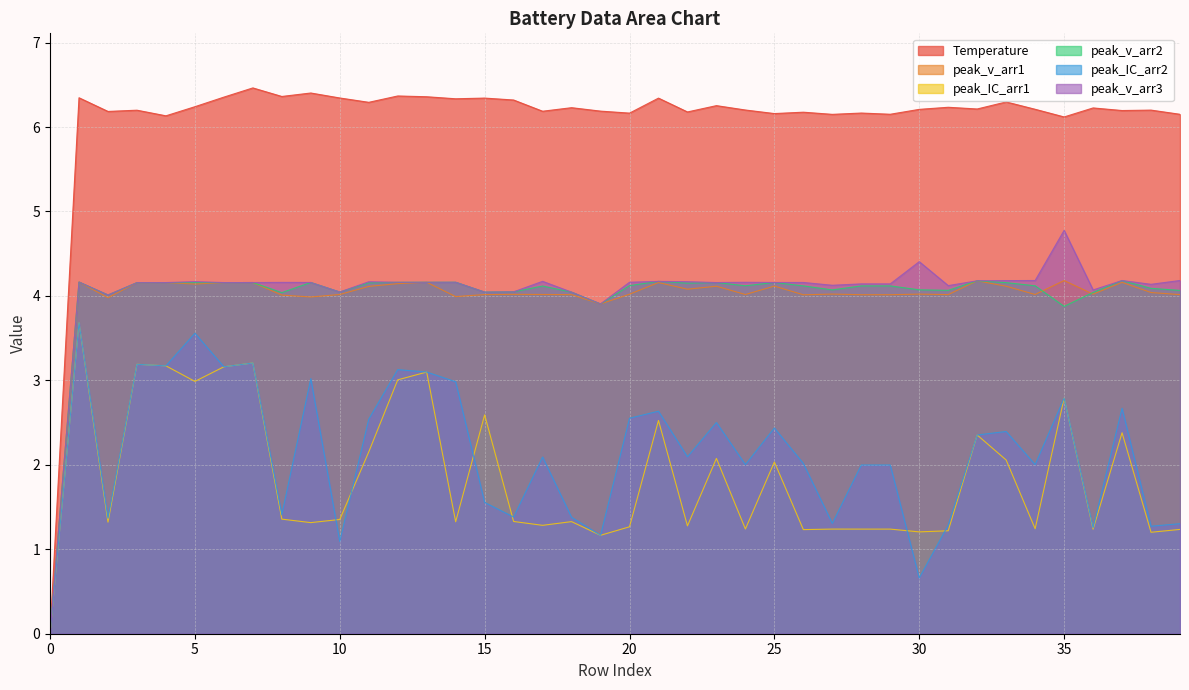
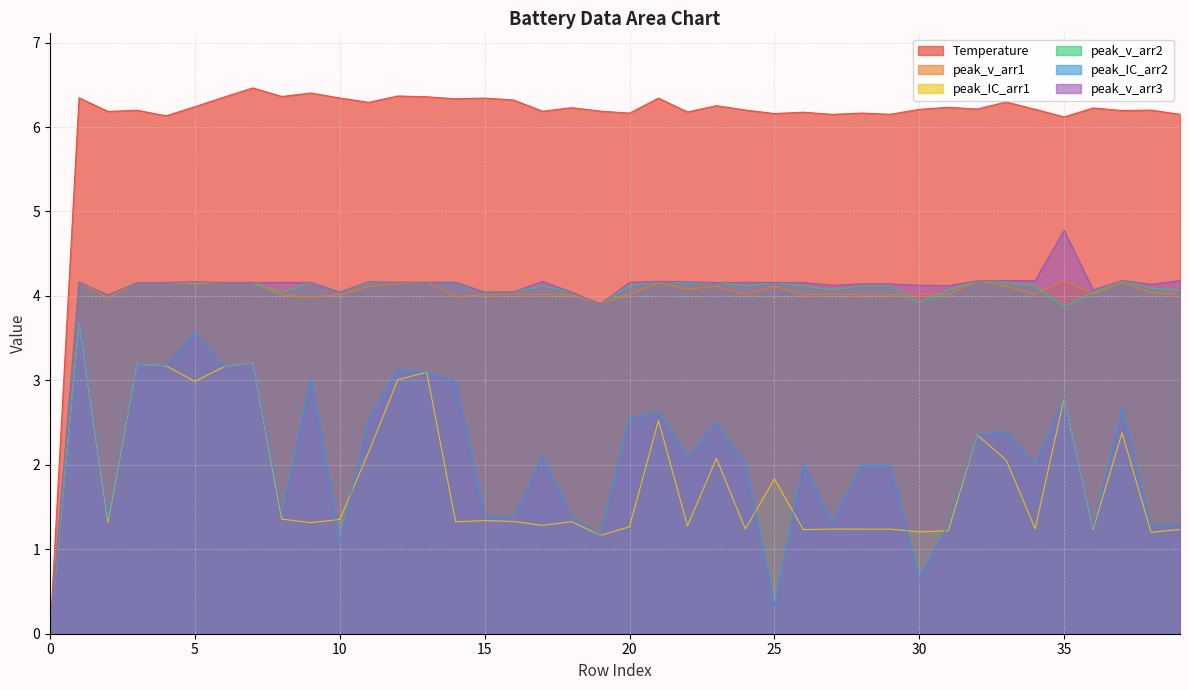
  {
    "peak_IC_arr1": {
      "5": 3.0,
      "10": 1.4,
-     "15": 2.6,
+     "15": 1.3,
      "20": 1.3,
-     "25": 2.0,
+     "25": 1.8,
      "30": 1.2
    },
    "peak_v_arr2": {
      "20": 4.1,
-     "30": 4.1,
+     "30": 3.9,
      "35": 3.9
    },
    "peak_IC_arr2": {
      "5": 3.6,
      "10": 1.1,
-     "15": 1.6,
+     "15": 1.4,
      "20": 2.6,
-     "25": 2.4,
+     "25": 0.3,
      "30": 0.7
    },
    "peak_v_arr3": {
      "20": 4.2,
-     "30": 4.4,
+     "30": 4.1,
      "35": 4.8
    }
  }
